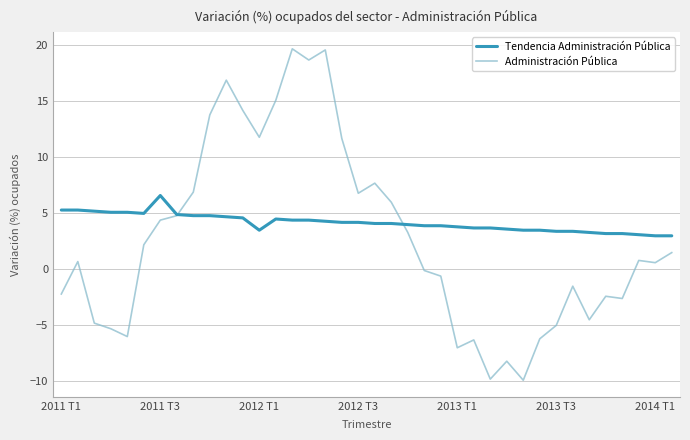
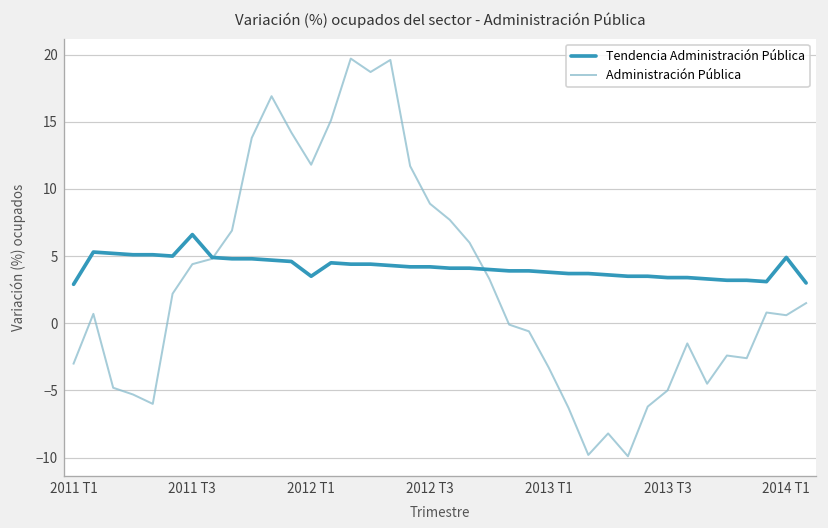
  {
    "Tendencia Administración Pública": {
-     "2011 T1": 5.3,
+     "2011 T1": 2.9,
      "2011 T3": 6.6,
      "2012 T1": 3.5,
      "2012 T3": 4.2,
      "2013 T1": 3.8,
      "2013 T3": 3.4,
-     "2014 T1": 3.0
+     "2014 T1": 4.9
    },
    "Administración Pública": {
-     "2011 T1": -2.2,
+     "2011 T1": -3.0,
      "2011 T3": 4.4,
      "2012 T1": 11.8,
-     "2012 T3": 6.8,
-     "2013 T1": -7.0,
+     "2012 T3": 8.9,
+     "2013 T1": -3.3,
      "2013 T3": -5.0,
      "2014 T1": 0.6
    }
  }
